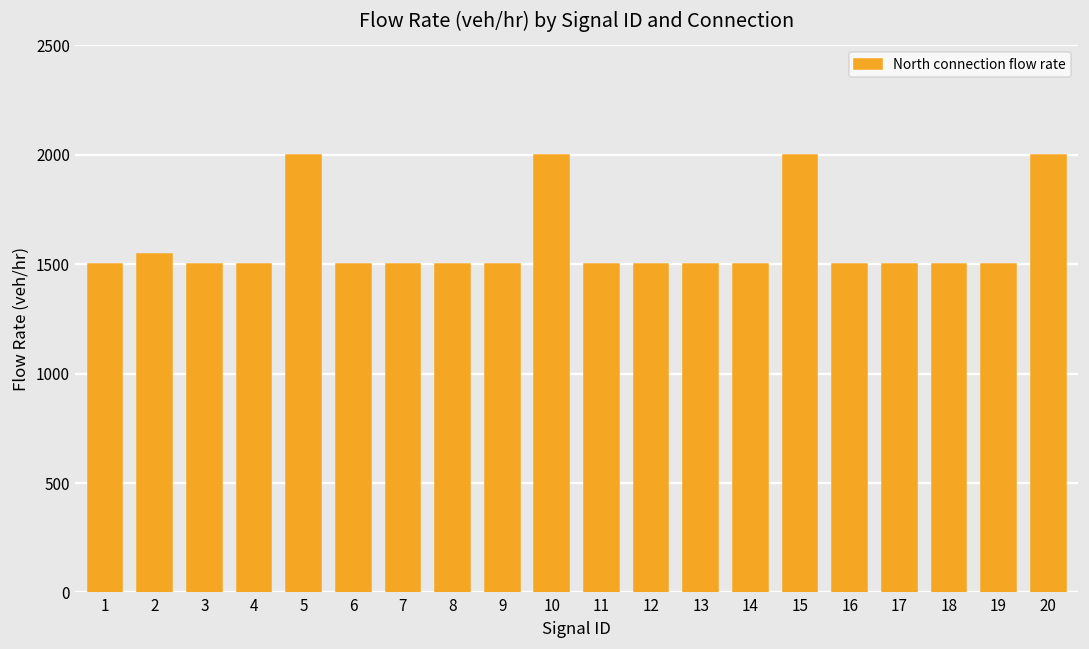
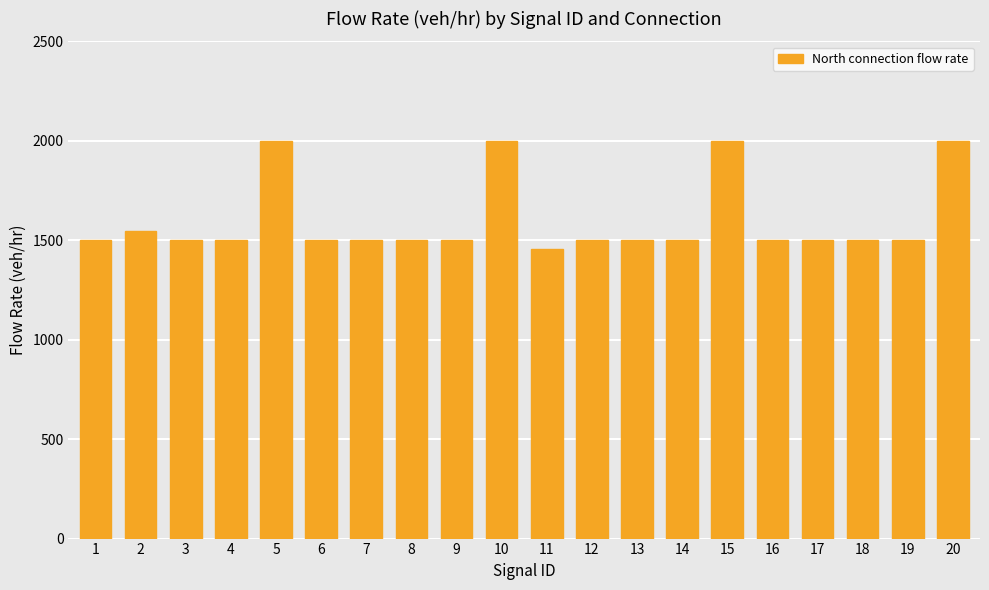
  {
    "1": 1500,
    "2": 1550,
    "3": 1500,
    "4": 1500,
    "5": 2000,
    "6": 1500,
    "7": 1500,
    "8": 1500,
    "9": 1500,
    "10": 2000,
-   "11": 1500,
+   "11": 1460,
    "12": 1500,
    "13": 1500,
    "14": 1500,
    "15": 2000,
    "16": 1500,
    "17": 1500,
    "18": 1500,
    "19": 1500,
    "20": 2000
  }
